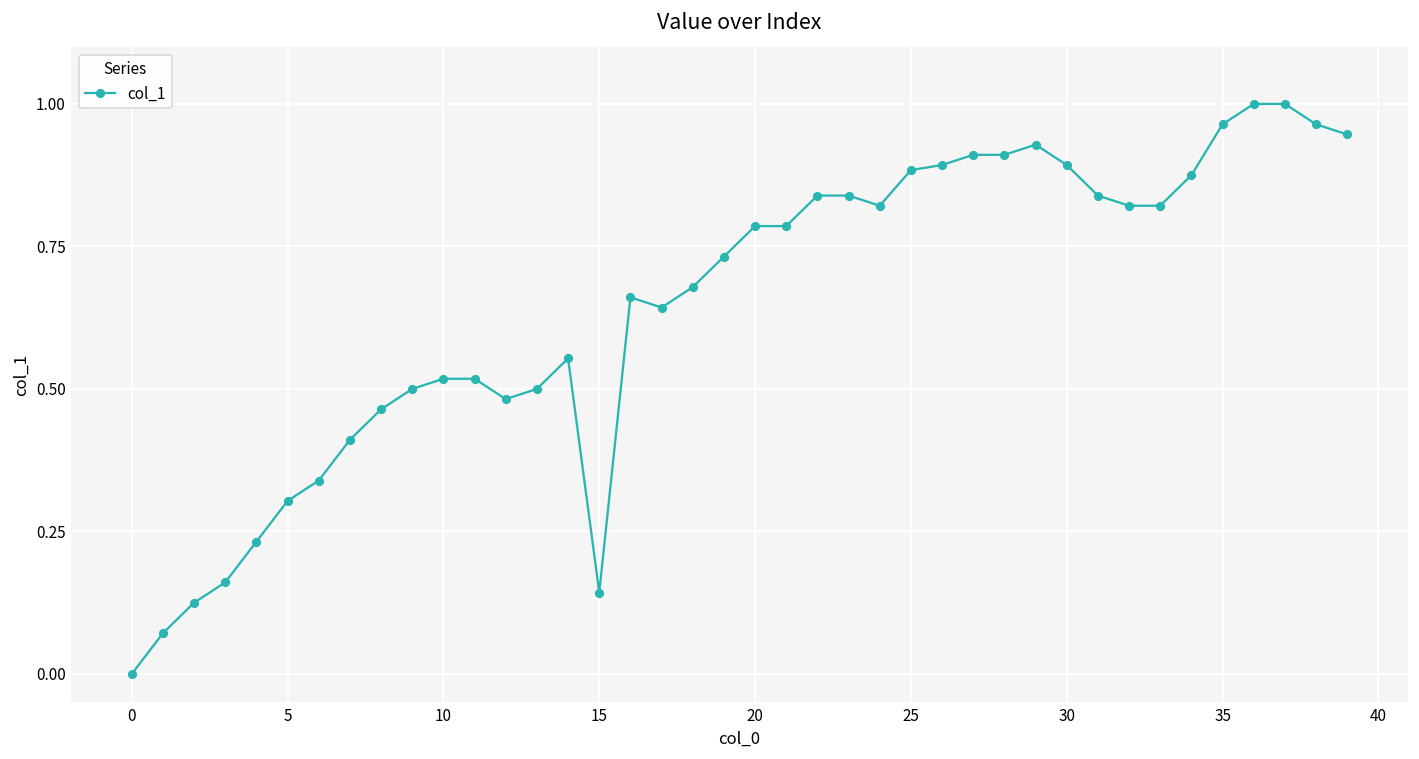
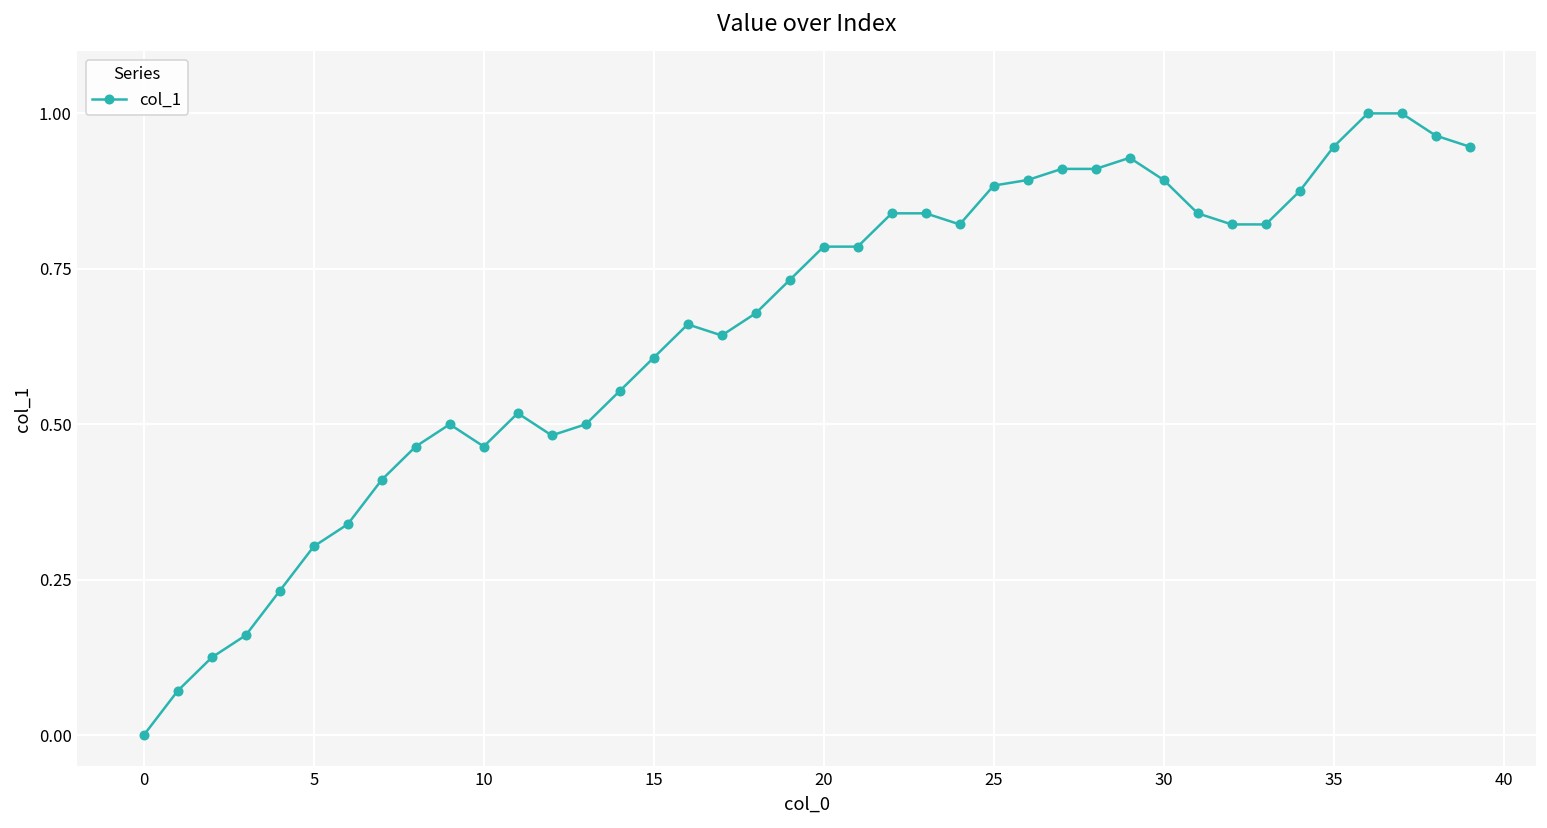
  {
    "0": 0.00,
    "5": 0.30,
-   "10": 0.52,
-   "15": 0.14,
+   "10": 0.46,
+   "15": 0.61,
    "20": 0.79,
    "25": 0.88,
    "30": 0.89,
-   "35": 0.96
+   "35": 0.95
  }
